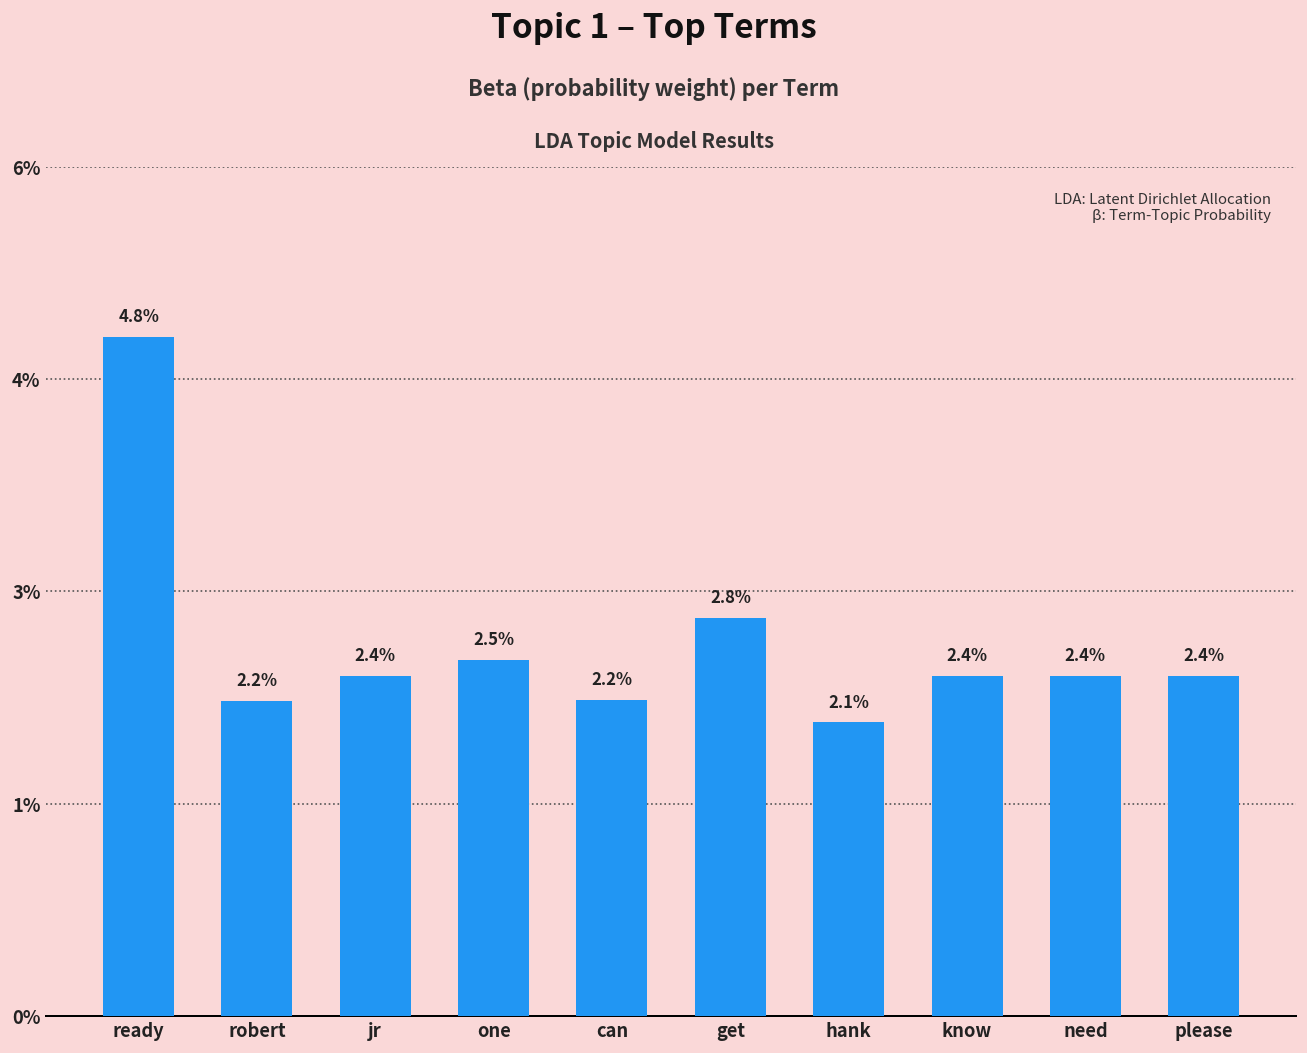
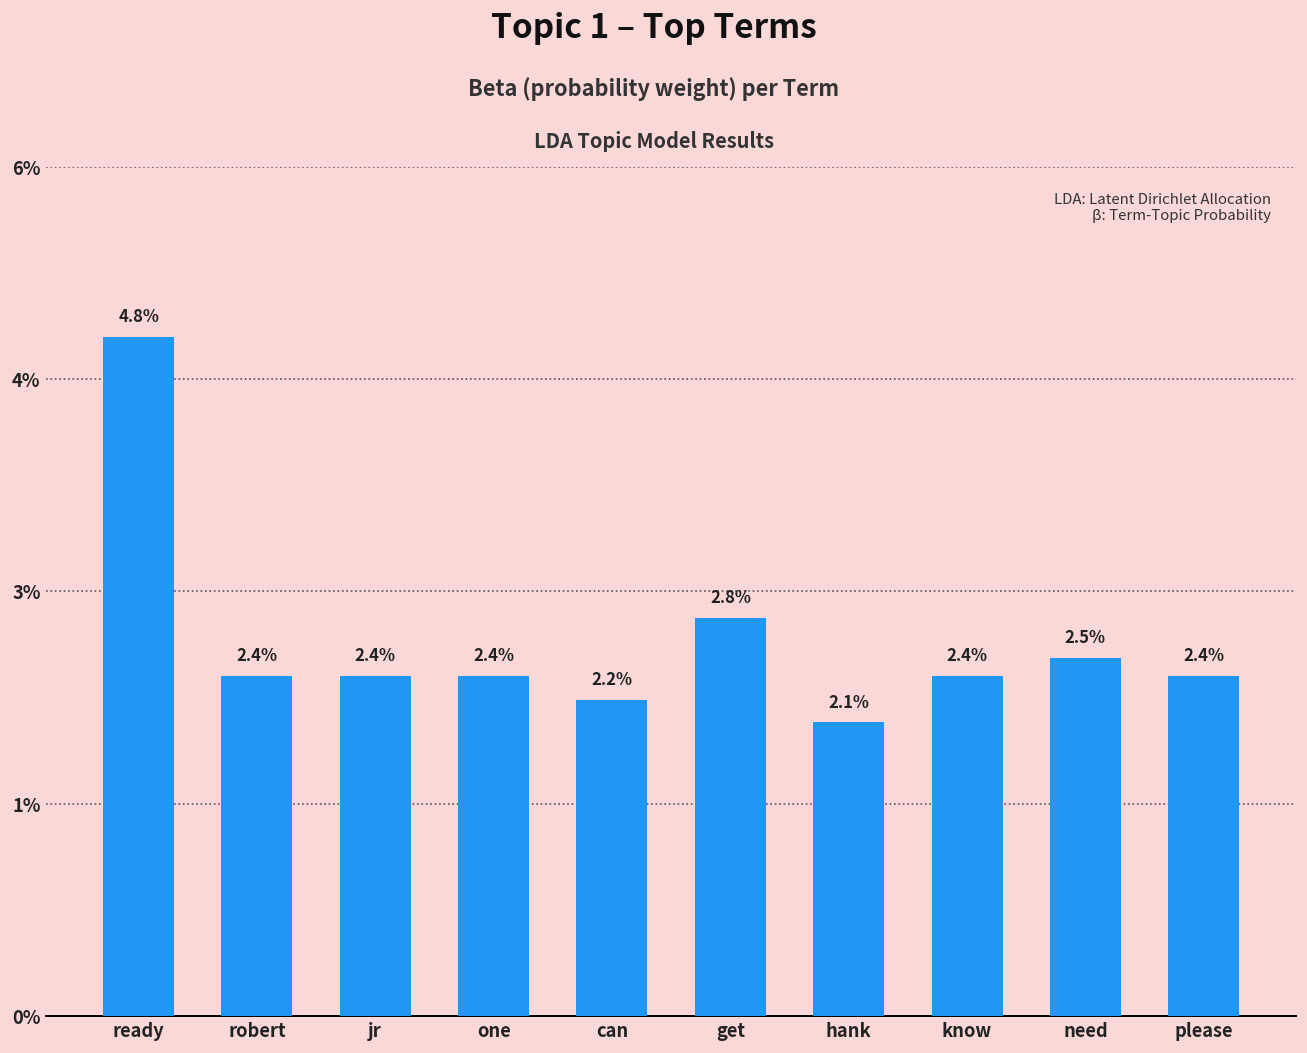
  {
    "ready": "4.8%",
-   "robert": "2.2%",
+   "robert": "2.4%",
    "jr": "2.4%",
-   "one": "2.5%",
+   "one": "2.4%",
    "can": "2.2%",
    "get": "2.8%",
    "hank": "2.1%",
    "know": "2.4%",
-   "need": "2.4%",
+   "need": "2.5%",
    "please": "2.4%"
  }
